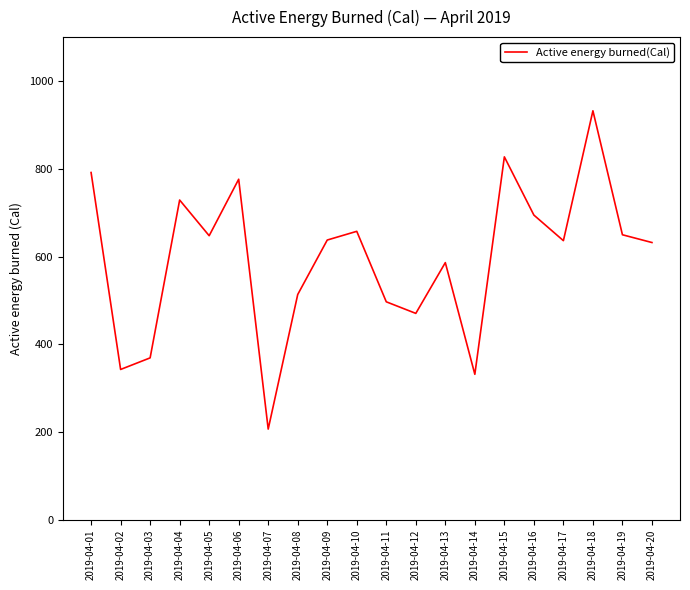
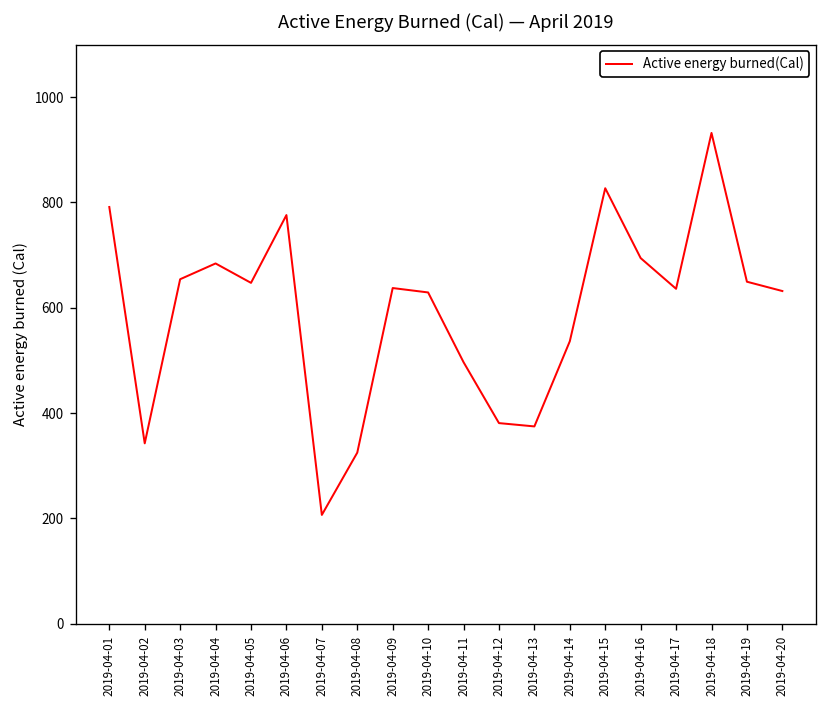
  {
    "2019-04-01": 790,
    "2019-04-02": 340,
-   "2019-04-03": 370,
-   "2019-04-04": 730,
+   "2019-04-03": 650,
+   "2019-04-04": 680,
    "2019-04-05": 650,
    "2019-04-06": 780,
    "2019-04-07": 210,
-   "2019-04-08": 510,
+   "2019-04-08": 320,
    "2019-04-09": 640,
-   "2019-04-10": 660,
+   "2019-04-10": 630,
    "2019-04-11": 500,
-   "2019-04-12": 470,
-   "2019-04-13": 590,
-   "2019-04-14": 330,
+   "2019-04-12": 380,
+   "2019-04-13": 370,
+   "2019-04-14": 540,
    "2019-04-15": 830,
    "2019-04-16": 690,
    "2019-04-17": 640,
    "2019-04-18": 930,
    "2019-04-19": 650,
    "2019-04-20": 630
  }
